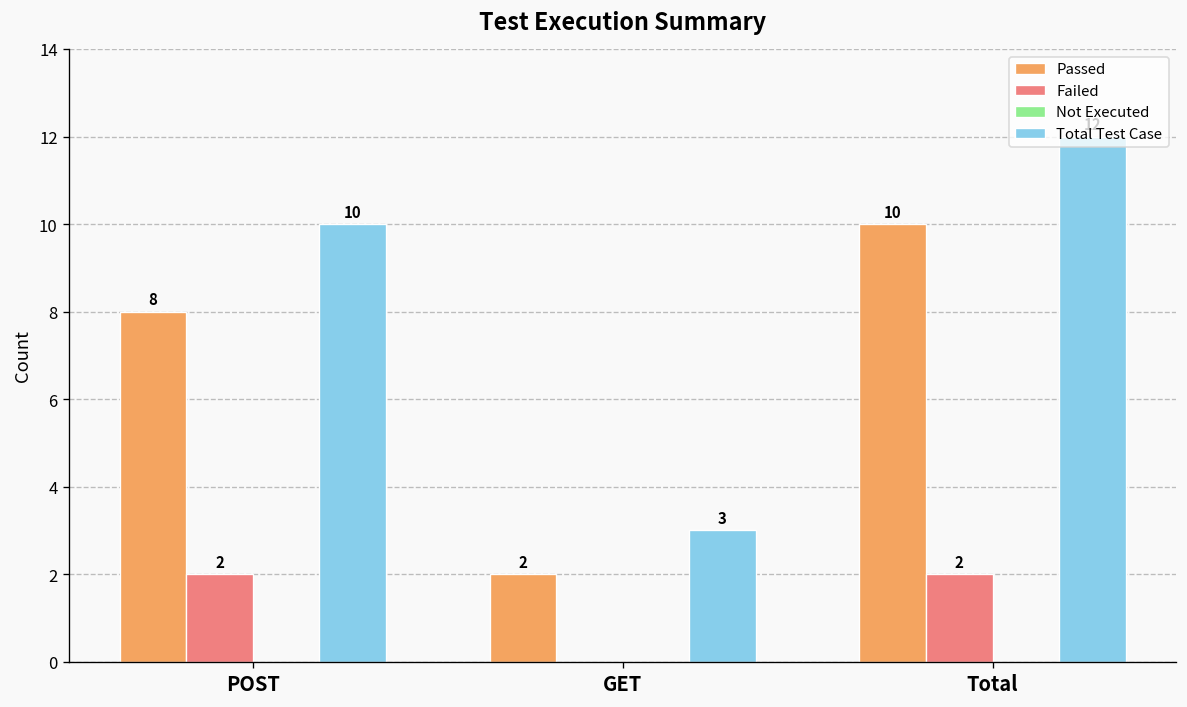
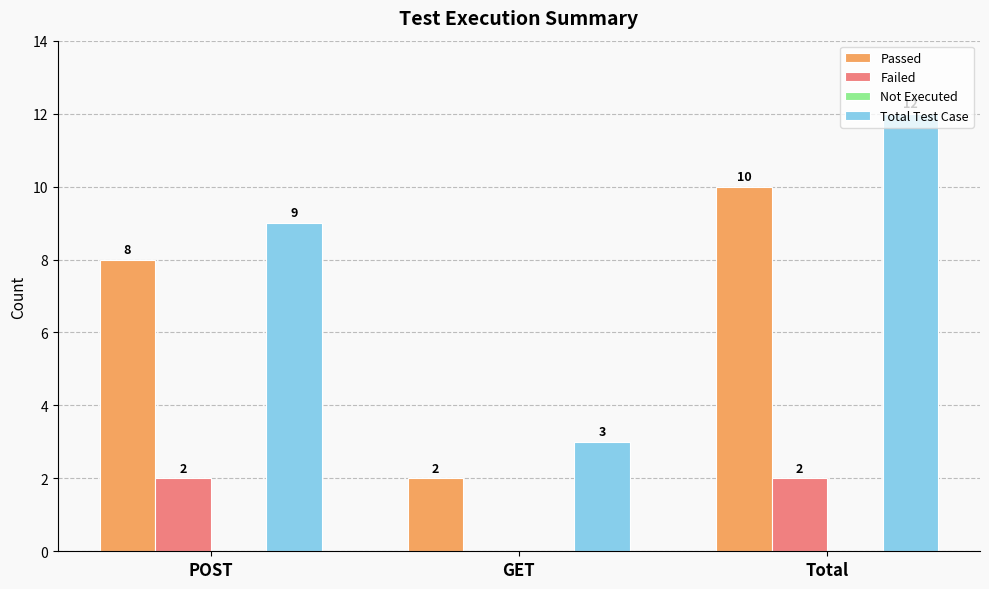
  {
    "Not Executed": {
      "POST": 0.0,
      "GET": 0.0,
      "Total": 0.0
    },
    "Total Test Case": {
-     "POST": 10,
+     "POST": 9,
      "GET": 3
    }
  }
